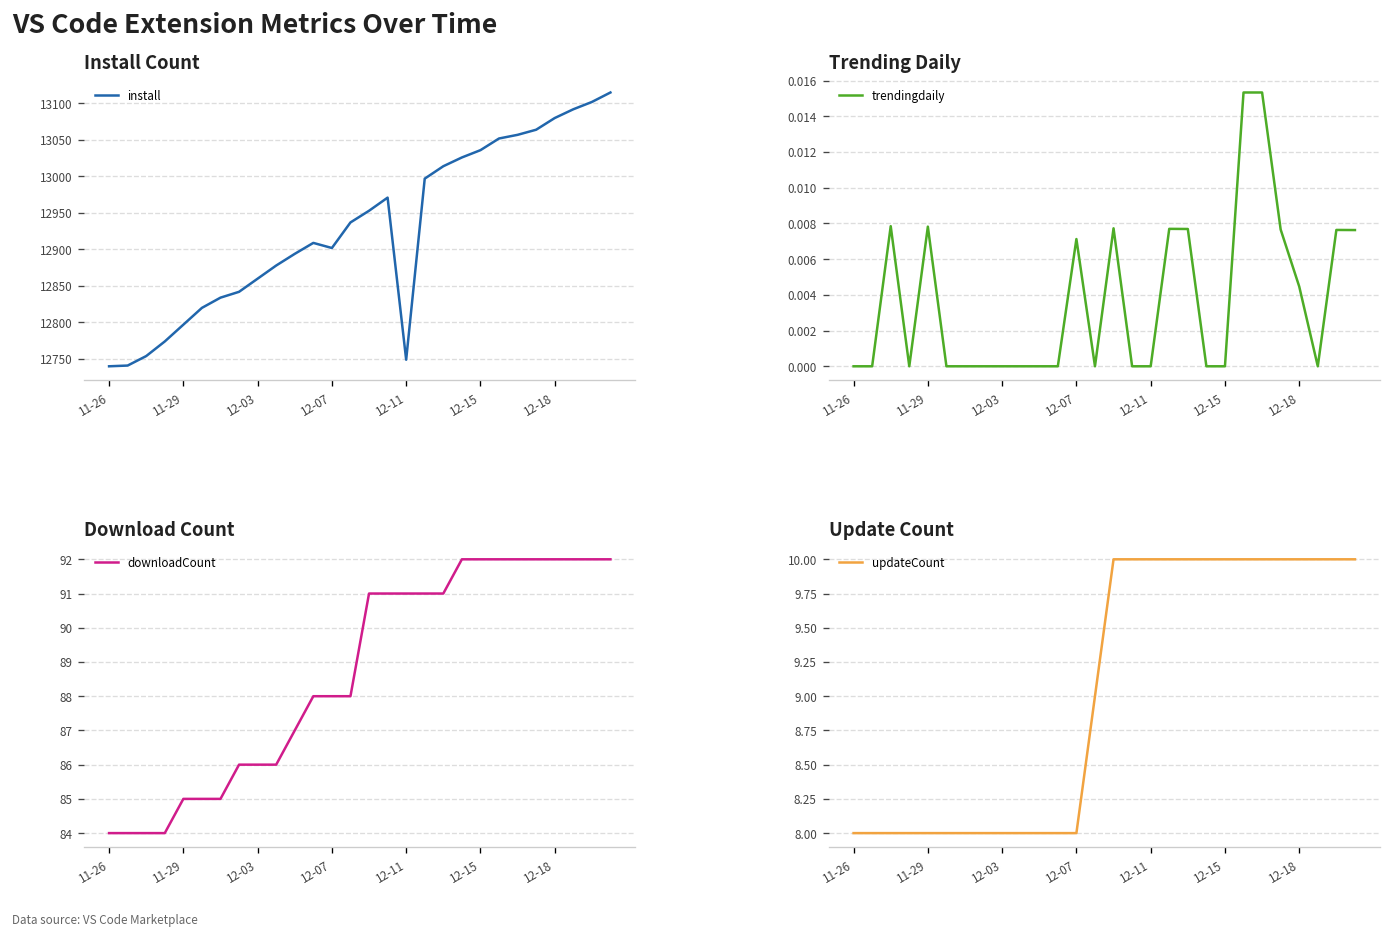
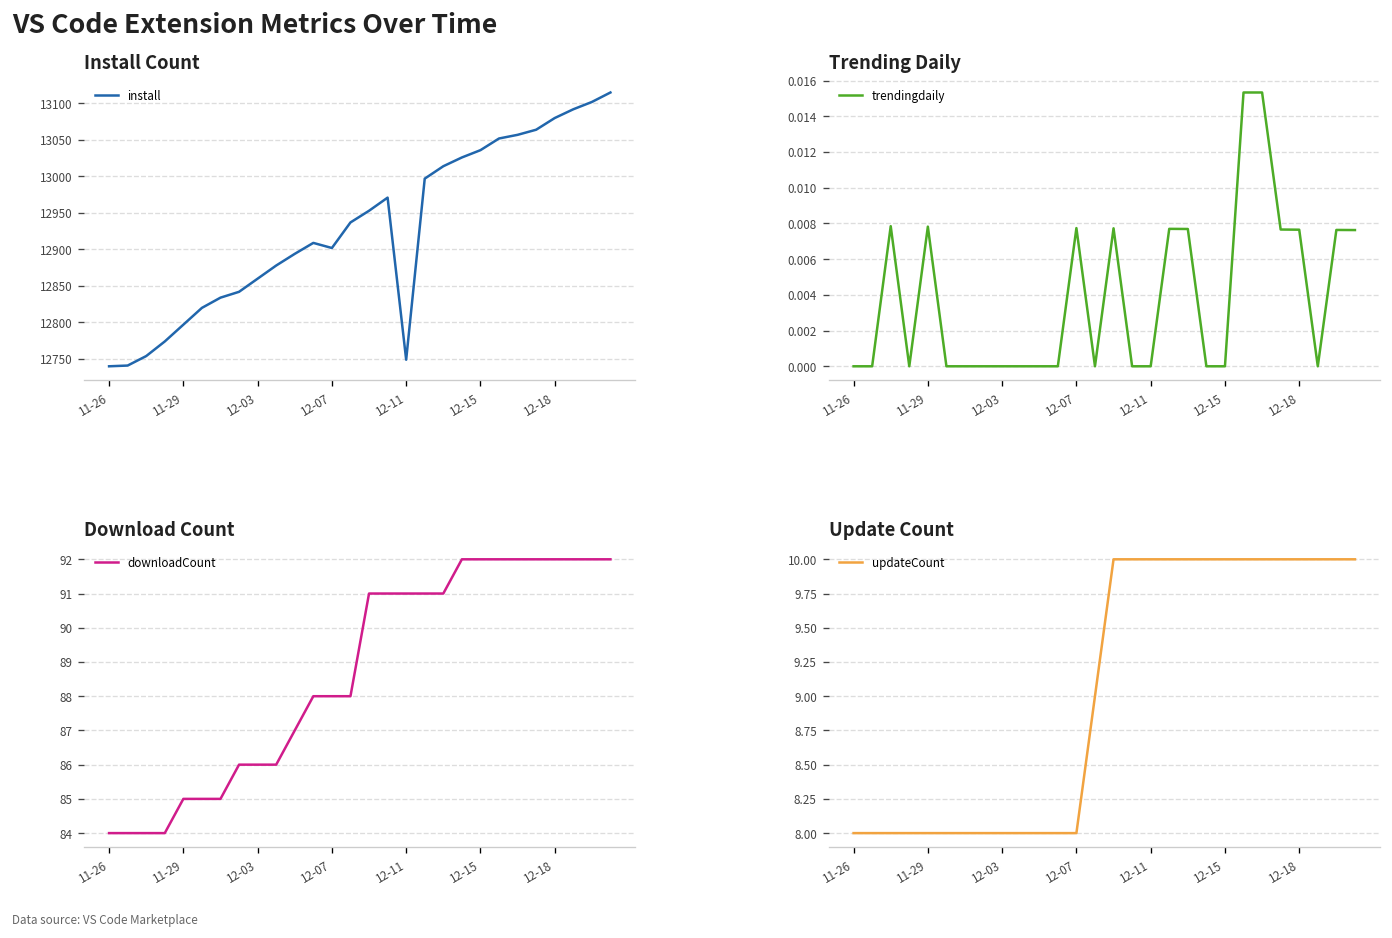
  {
    "Install Count": {
      "11-26": 12740,
      "11-29": 12800,
      "12-03": 12860,
      "12-07": 12900,
      "12-11": 12750,
      "12-15": 13040,
      "12-18": 13080
    },
    "Trending Daily": {
      "11-26": 0.0000,
      "11-29": 0.0078,
      "12-03": 0.0000,
-     "12-07": 0.0071,
+     "12-07": 0.0077,
      "12-11": 0.0000,
      "12-15": 0.0000,
-     "12-18": 0.0045
+     "12-18": 0.0076
    },
    "Download Count": {
      "11-26": 84.0,
      "11-29": 85.0,
      "12-03": 86.0,
      "12-07": 88.0,
      "12-11": 91.0,
      "12-15": 92.0,
      "12-18": 92.0
    },
    "Update Count": {
      "11-26": 8.00,
      "11-29": 8.00,
      "12-03": 8.00,
      "12-07": 8.00,
      "12-11": 10.00,
      "12-15": 10.00,
      "12-18": 10.00
    }
  }
